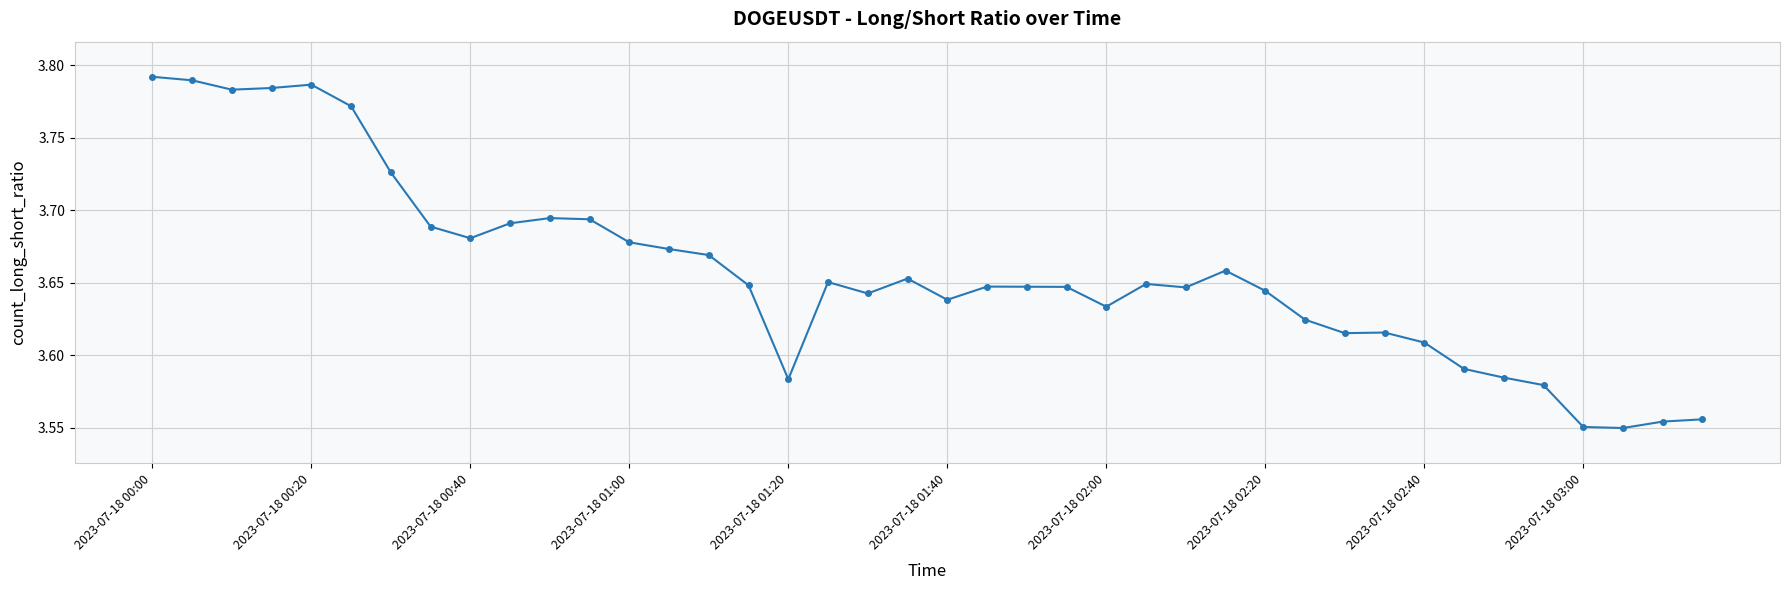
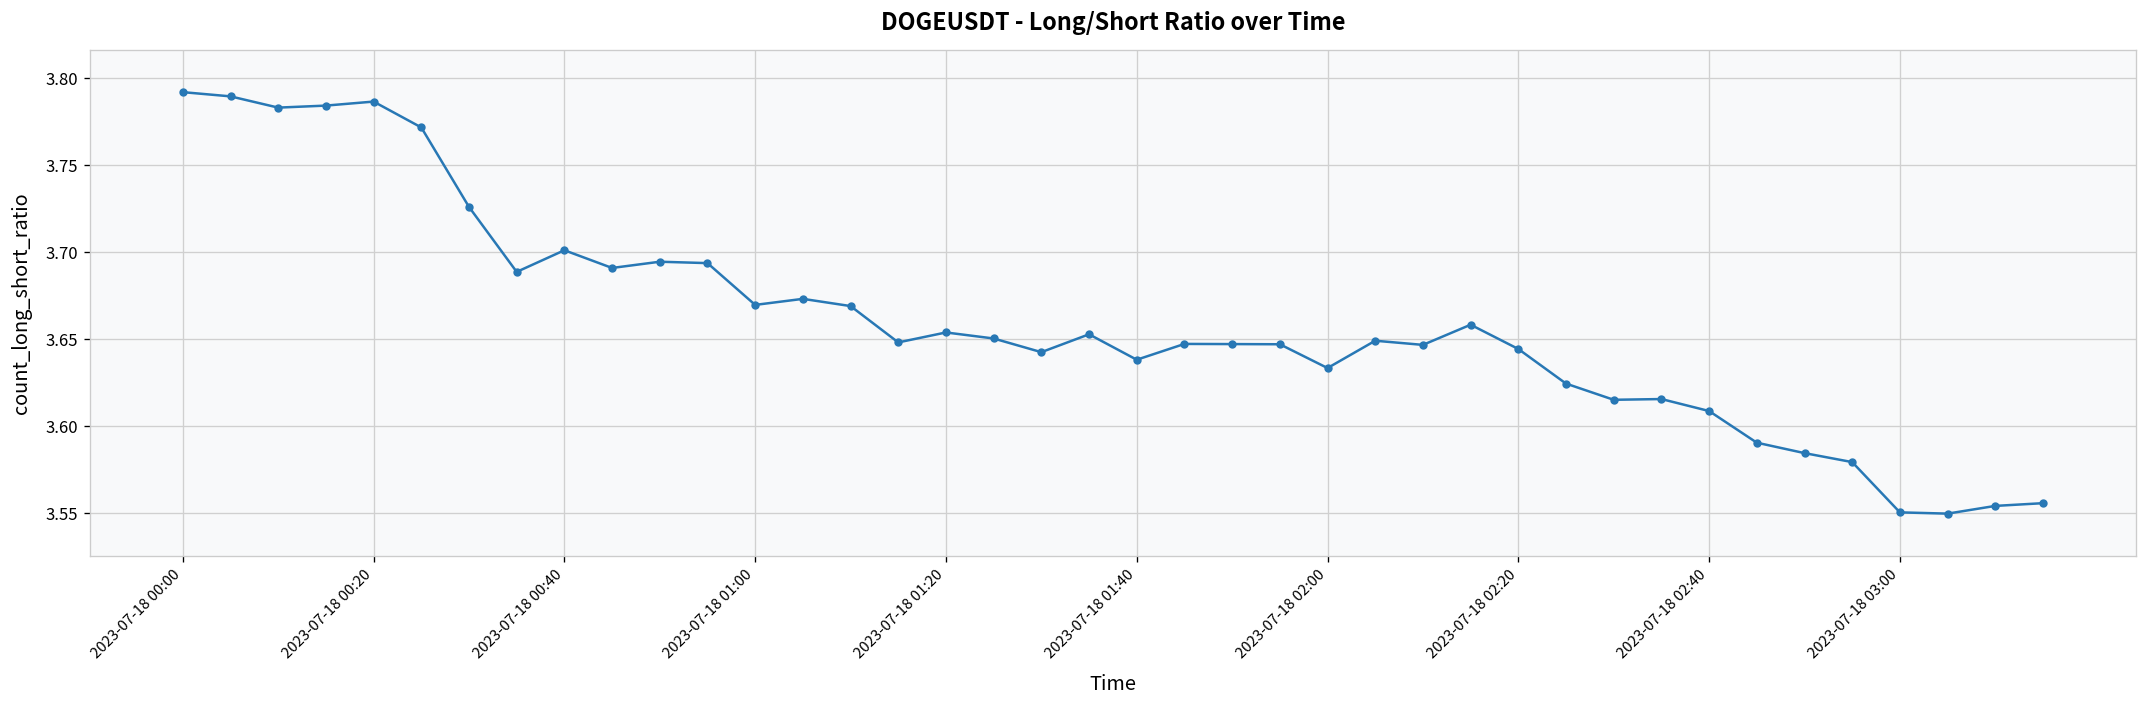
  {
    "2023-07-18 00:00": 3.792,
    "2023-07-18 00:20": 3.787,
-   "2023-07-18 00:40": 3.681,
-   "2023-07-18 01:00": 3.678,
-   "2023-07-18 01:20": 3.583,
+   "2023-07-18 00:40": 3.701,
+   "2023-07-18 01:00": 3.670,
+   "2023-07-18 01:20": 3.654,
    "2023-07-18 01:40": 3.638,
    "2023-07-18 02:00": 3.633,
    "2023-07-18 02:20": 3.644,
    "2023-07-18 02:40": 3.609,
    "2023-07-18 03:00": 3.550
  }
